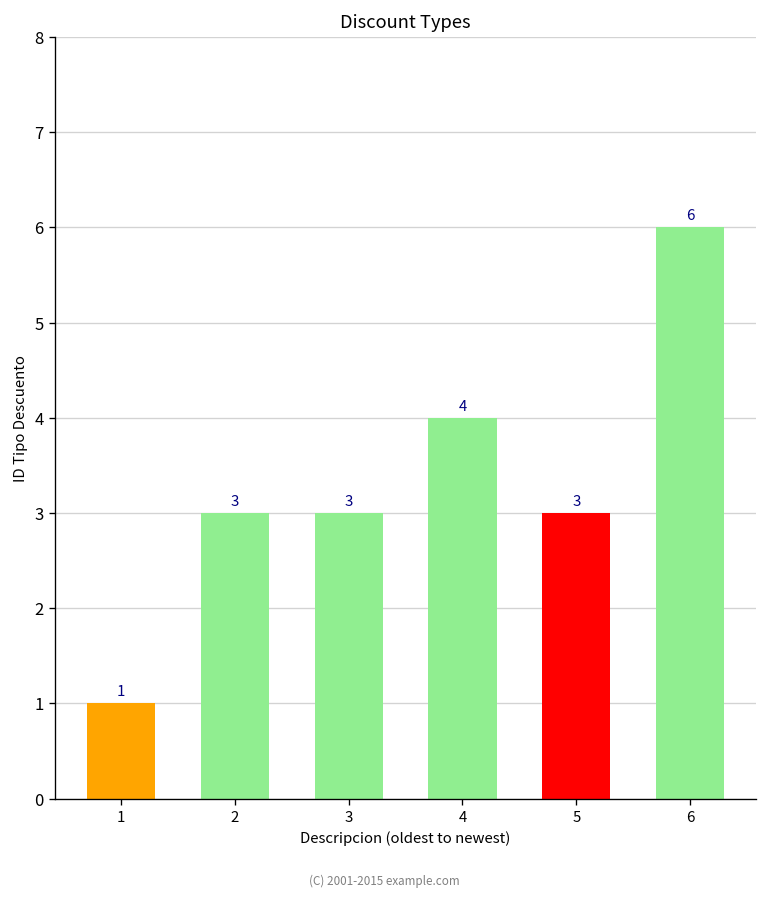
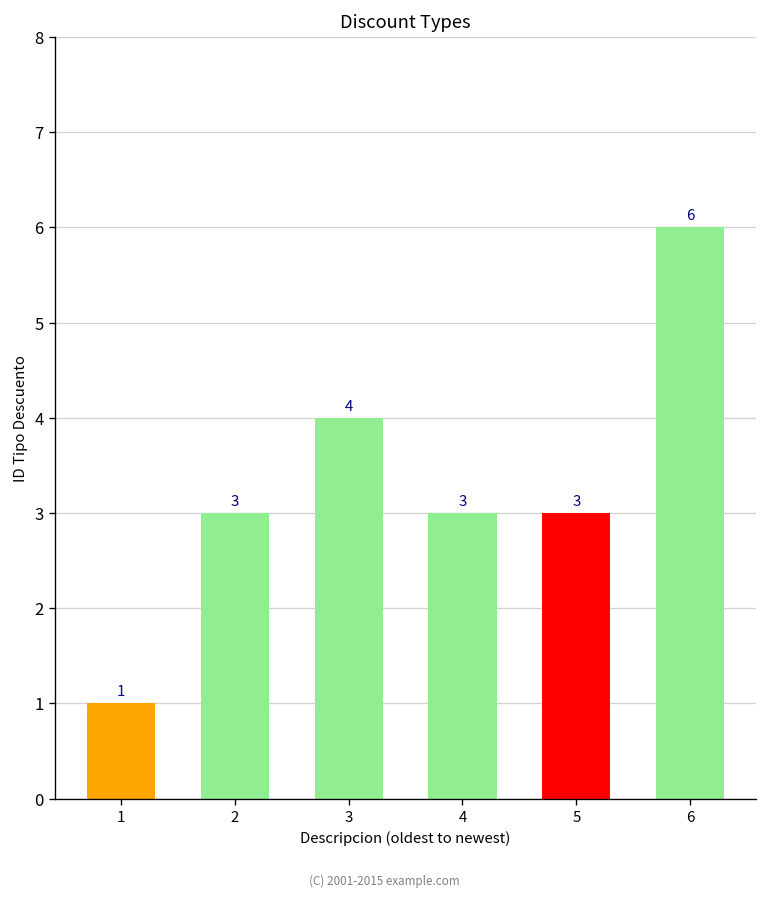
  {
    "1": 1,
    "2": 3,
-   "3": 3,
-   "4": 4,
+   "3": 4,
+   "4": 3,
    "5": 3,
    "6": 6
  }
